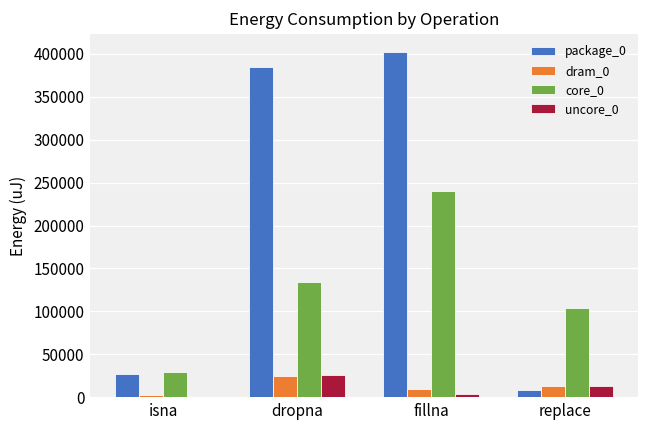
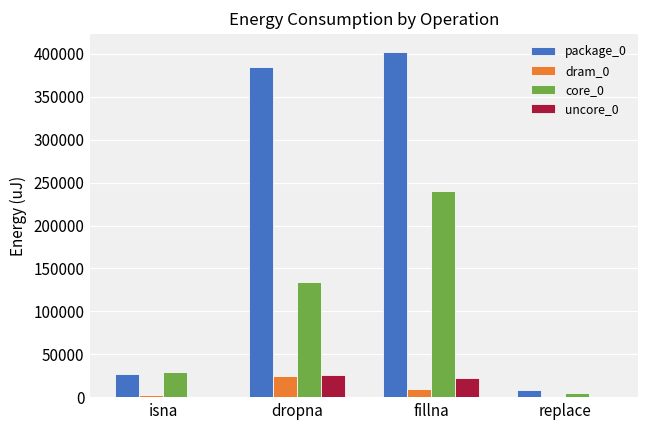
  {
    "package_0": {
      "isna": 30000,
      "dropna": 380000,
      "fillna": 400000,
      "replace": 10000
    },
    "dram_0": {
      "dropna": 30000,
      "fillna": 10000,
-     "replace": 10000
+     "replace": 0
    },
    "core_0": {
      "isna": 30000,
      "dropna": 130000,
      "fillna": 240000,
-     "replace": 100000
+     "replace": 10000
    },
    "uncore_0": {
      "isna": 0,
      "dropna": 30000,
-     "fillna": 0,
-     "replace": 10000
+     "fillna": 20000,
+     "replace": 0
    }
  }
